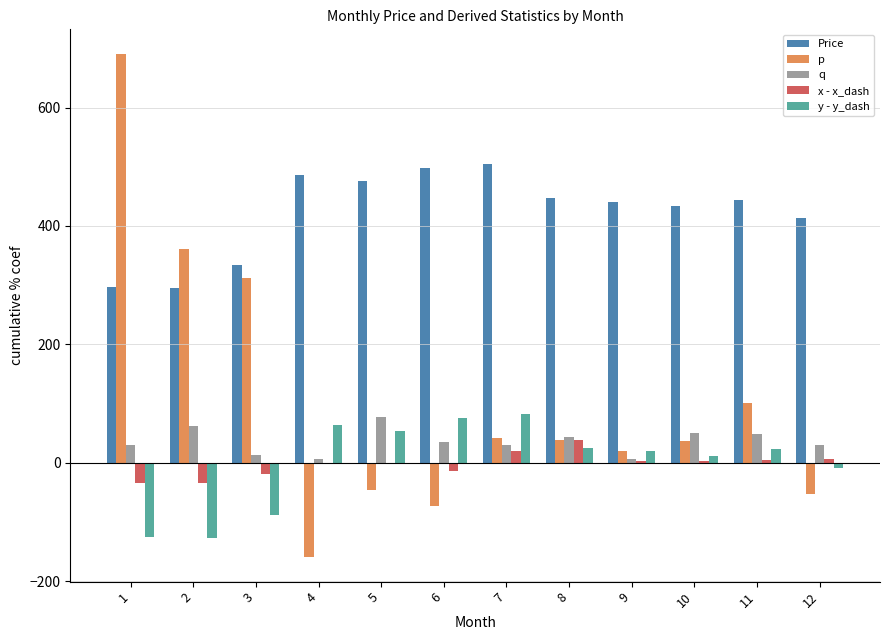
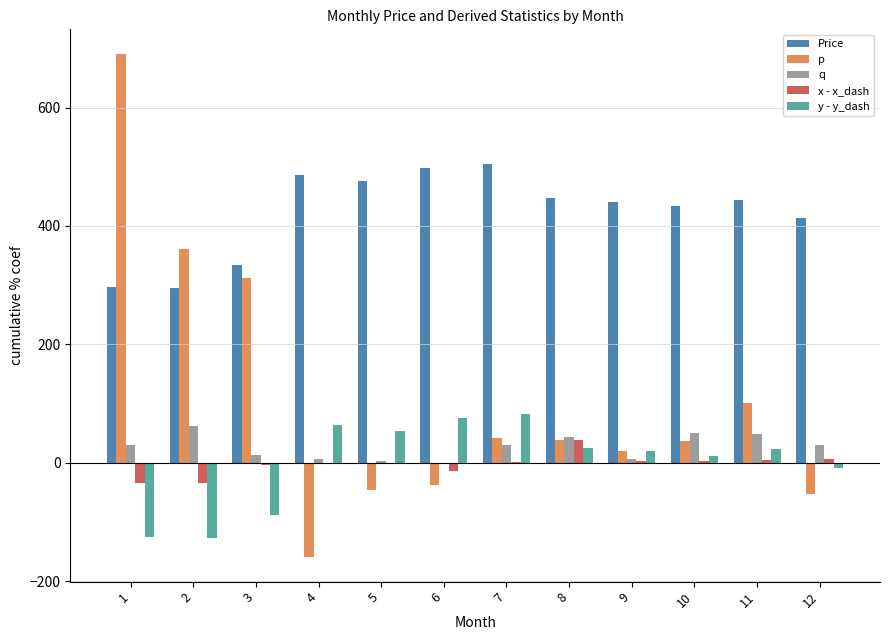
  {
    "p": {
      "1": 690,
      "2": 360,
      "3": 310,
      "4": -160,
      "5": -50,
-     "6": -70,
+     "6": -40,
      "7": 40,
      "8": 40,
      "9": 20,
      "10": 40,
      "11": 100,
      "12": -50
    },
    "q": {
      "1": 30,
      "2": 60,
      "3": 10,
      "4": 10,
-     "5": 80,
-     "6": 40,
+     "5": 0,
+     "6": 0,
      "7": 30,
      "8": 40,
      "9": 10,
      "10": 50,
      "11": 50,
      "12": 30
    },
    "x - x_dash": {
      "1": -40,
      "2": -30,
-     "3": -20,
+     "3": 0,
      "6": -10,
-     "7": 20,
+     "7": 0,
      "8": 40,
      "11": 0,
      "12": 10
    }
  }
